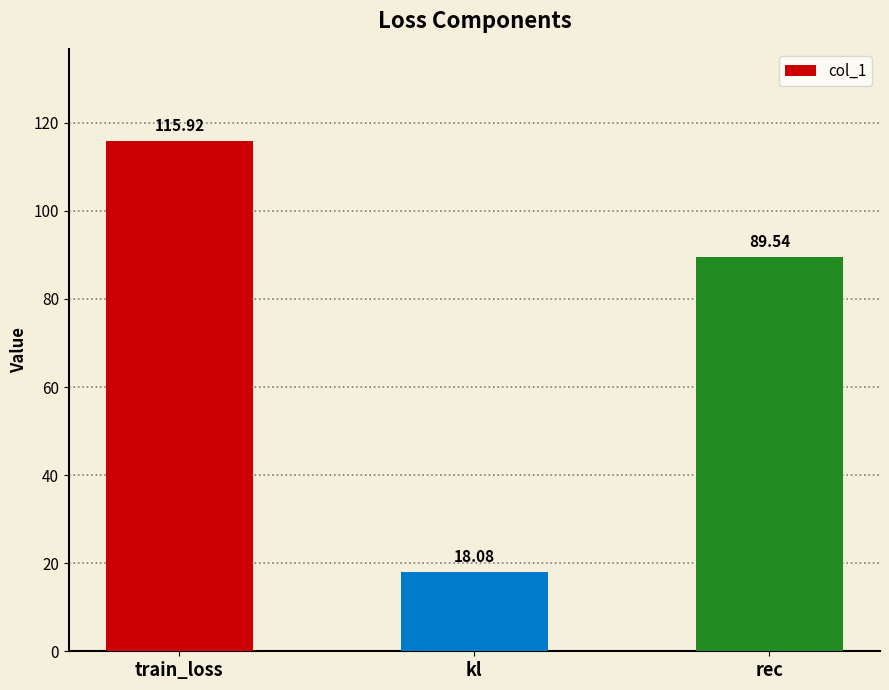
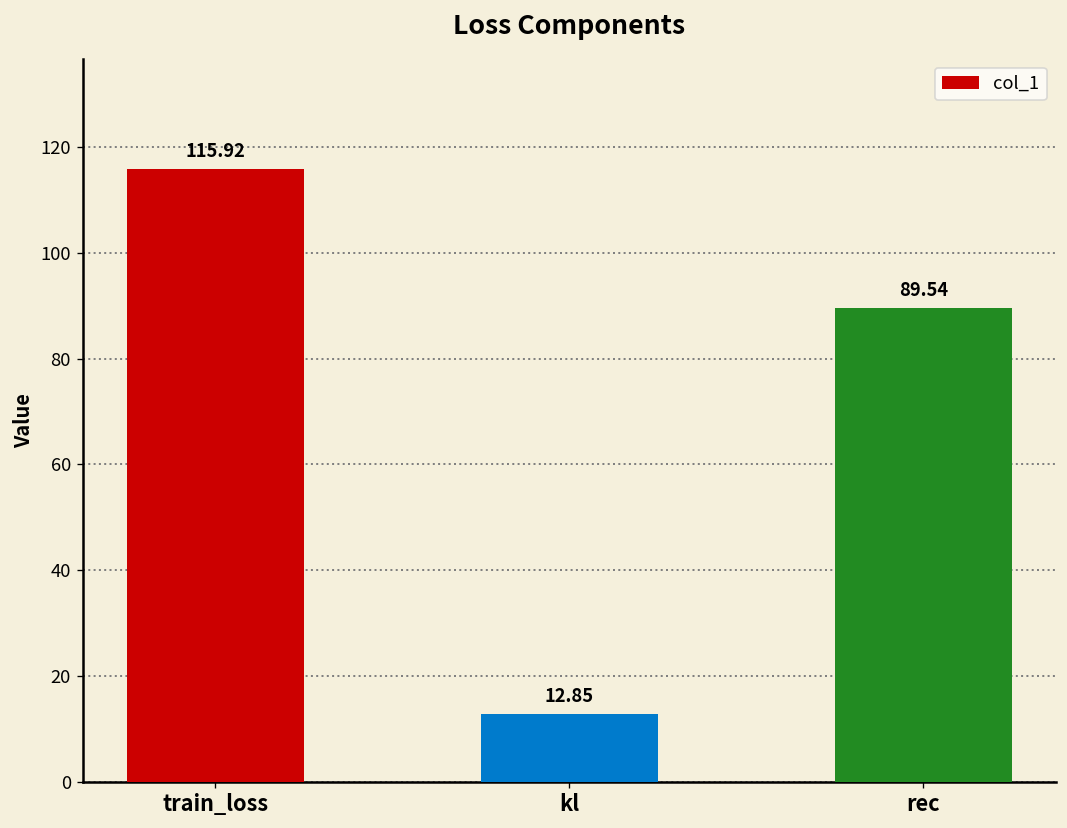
  {
    "train_loss": 115.92,
-   "kl": 18.08,
+   "kl": 12.85,
    "rec": 89.54
  }
